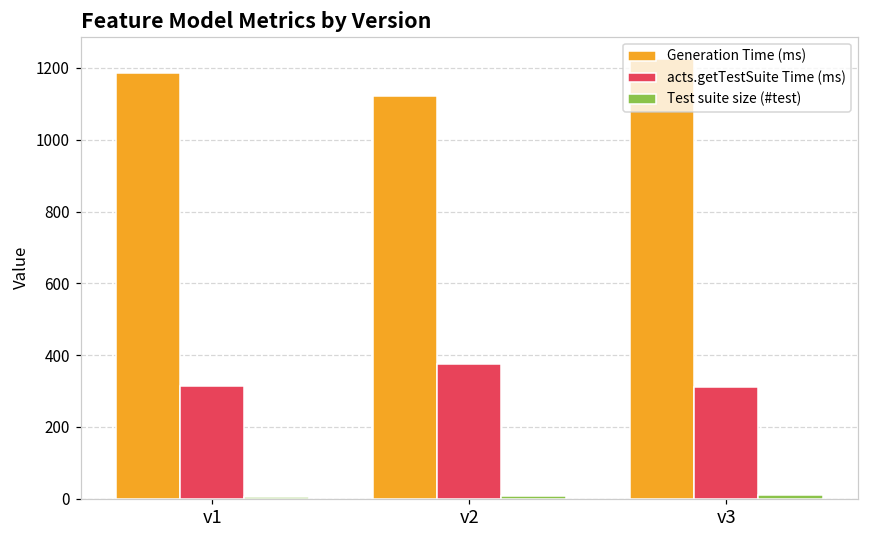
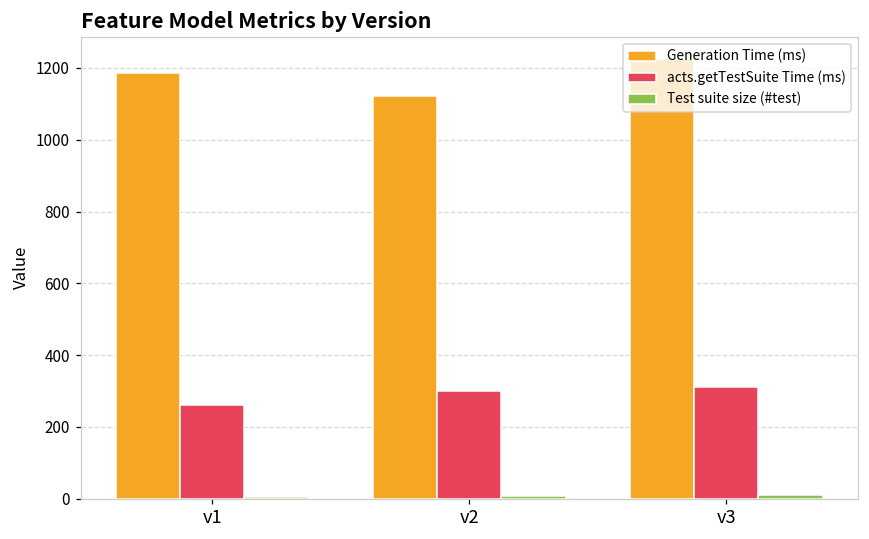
  {
    "Generation Time (ms)": {
      "v1": 1190,
      "v2": 1120
    },
    "acts.getTestSuite Time (ms)": {
-     "v1": 310,
-     "v2": 380,
+     "v1": 260,
+     "v2": 300,
      "v3": 310
    },
    "Test suite size (#test)": {
      "v2": 10,
      "v3": 10
    }
  }
